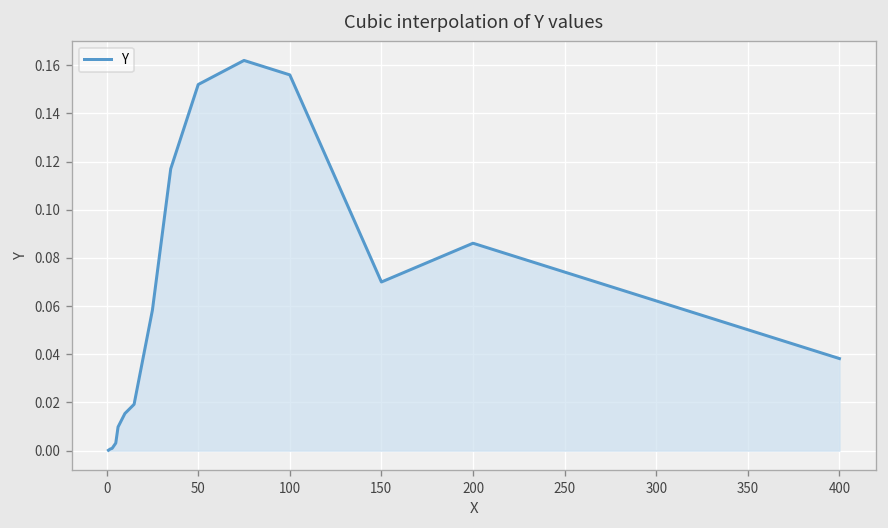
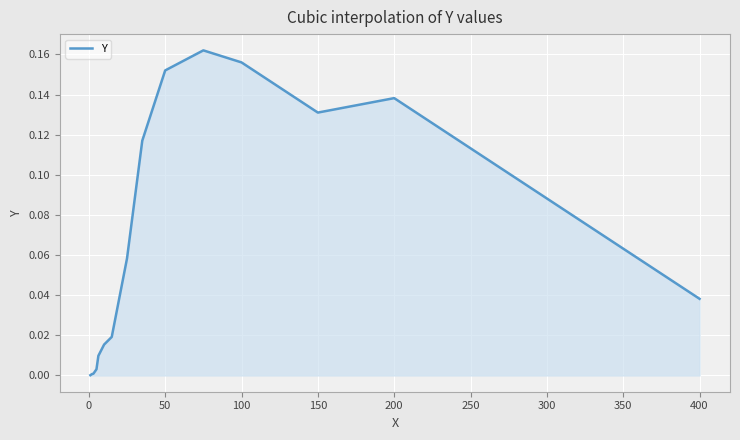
  {
    "50": 0.152,
    "100": 0.156,
-   "150": 0.070,
-   "200": 0.086,
+   "150": 0.131,
+   "200": 0.138,
    "400": 0.038
  }
